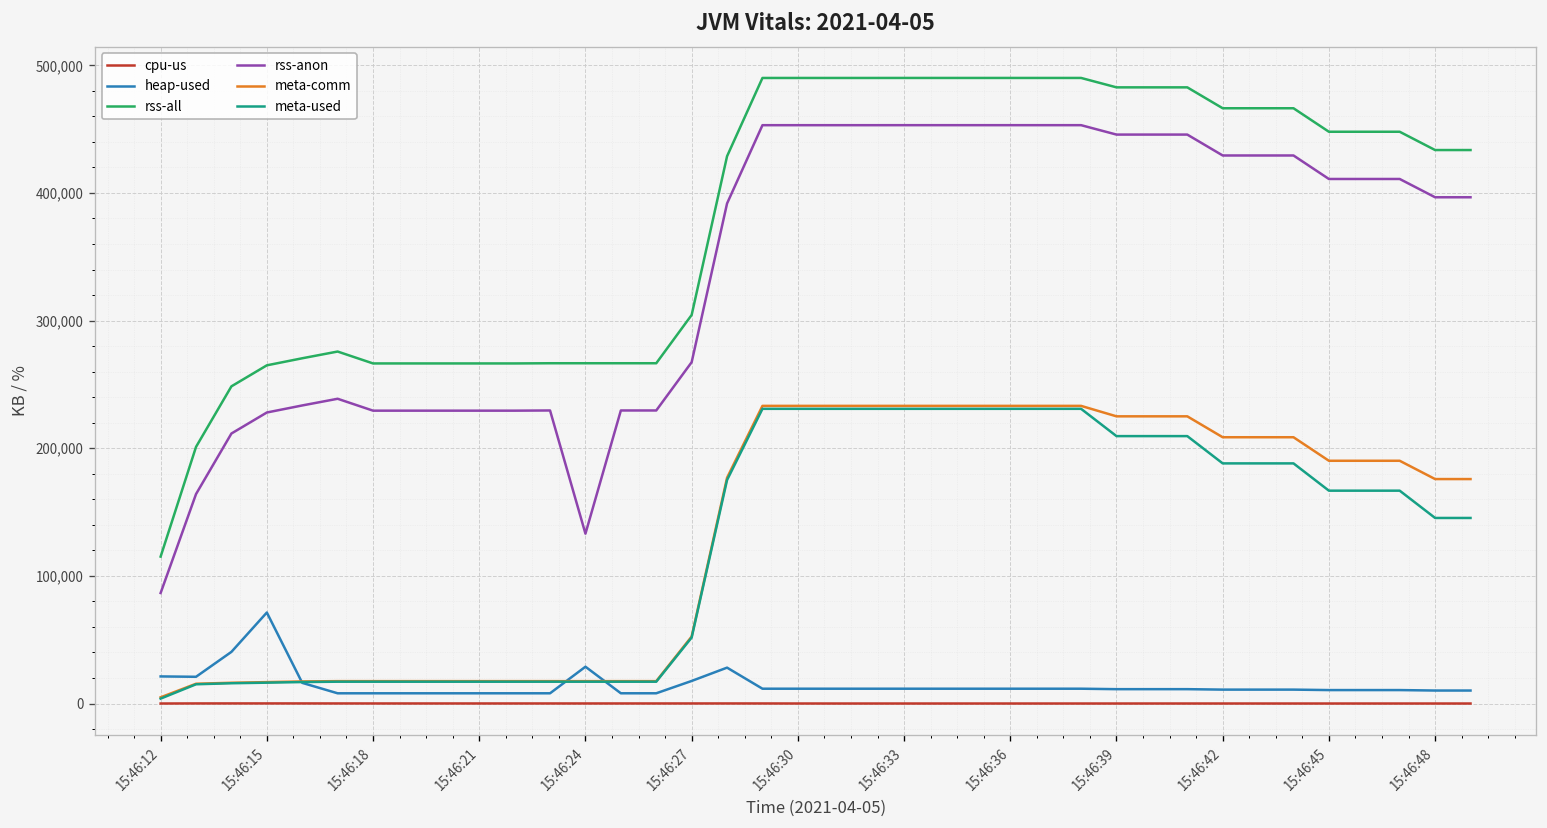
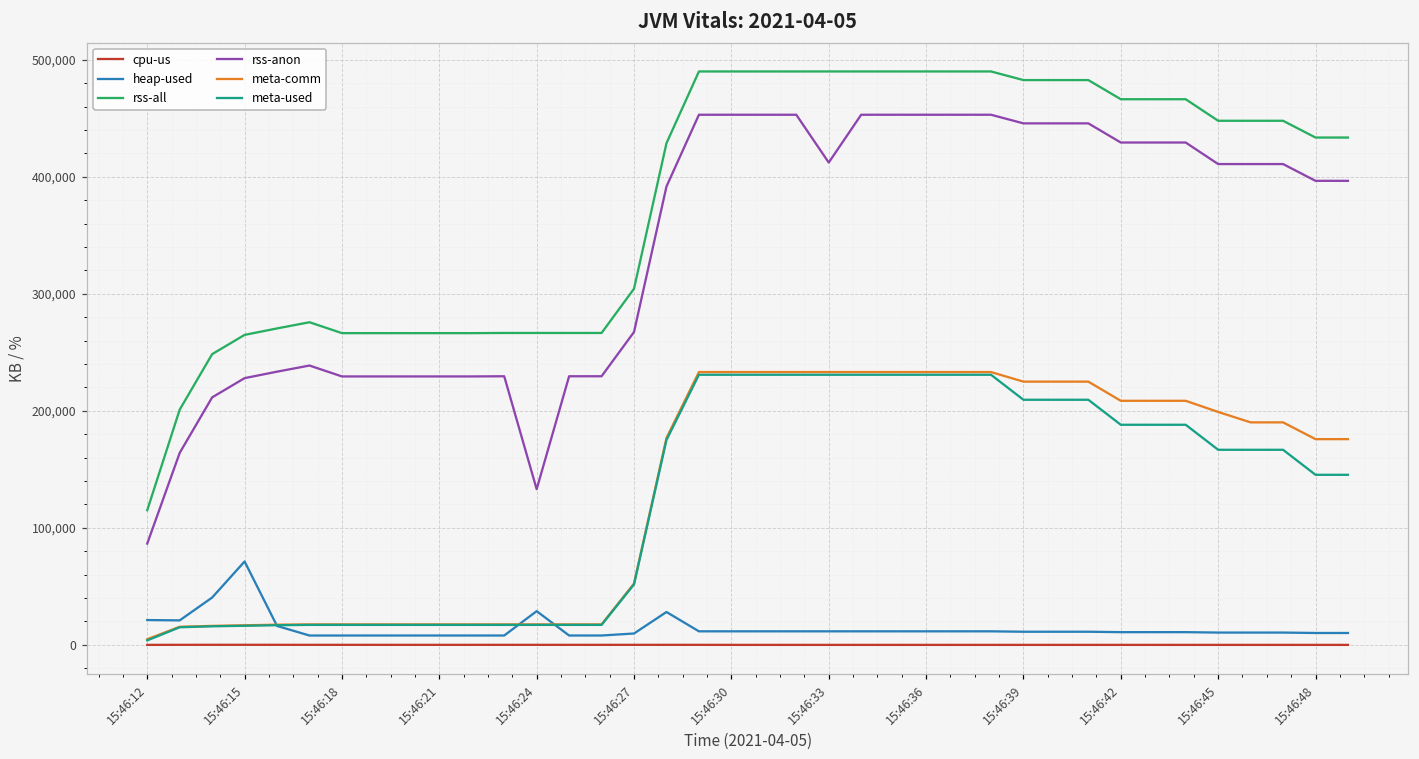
  {
    "cpu-us": {
      "15:46:12": "0",
      "15:46:15": "0",
      "15:46:18": "0",
      "15:46:21": "0",
      "15:46:24": "0",
      "15:46:27": "0",
      "15:46:30": "0",
      "15:46:33": "0",
      "15:46:36": "0",
      "15:46:39": "0",
      "15:46:42": "0",
      "15:46:45": "0",
      "15:46:48": "0"
    },
    "heap-used": {
      "15:46:12": "21,000",
      "15:46:15": "71,000",
      "15:46:18": "8,000",
      "15:46:21": "8,000",
      "15:46:24": "29,000",
-     "15:46:27": "18,000",
+     "15:46:27": "10,000",
      "15:46:30": "12,000",
      "15:46:33": "12,000",
      "15:46:36": "12,000",
      "15:46:39": "11,000",
      "15:46:42": "11,000",
      "15:46:45": "11,000",
      "15:46:48": "10,000"
    },
    "rss-anon": {
      "15:46:12": "87,000",
      "15:46:15": "228,000",
      "15:46:18": "229,000",
      "15:46:21": "229,000",
      "15:46:24": "133,000",
      "15:46:27": "267,000",
      "15:46:30": "453,000",
-     "15:46:33": "453,000",
+     "15:46:33": "412,000",
      "15:46:36": "453,000",
      "15:46:39": "446,000",
      "15:46:42": "429,000",
      "15:46:45": "411,000",
      "15:46:48": "397,000"
    },
    "meta-comm": {
      "15:46:39": "225,000",
      "15:46:42": "209,000",
-     "15:46:45": "190,000",
+     "15:46:45": "199,000",
      "15:46:48": "176,000"
    }
  }
